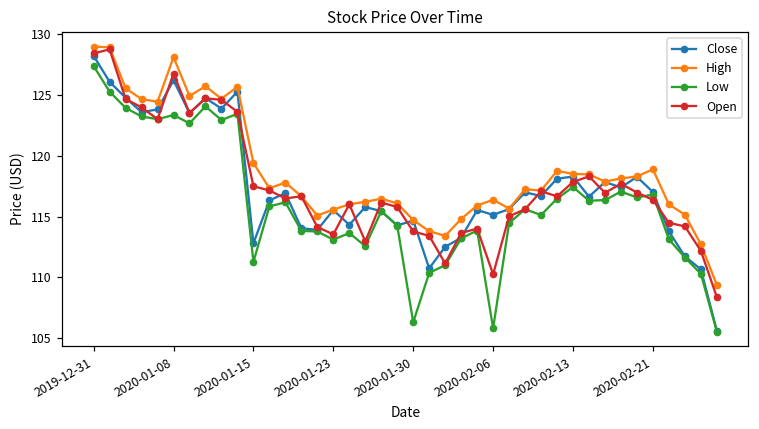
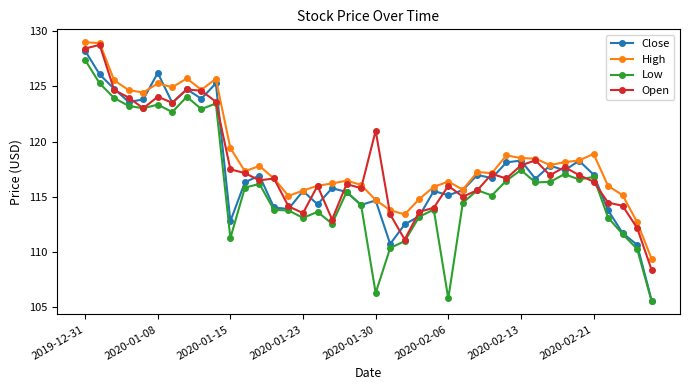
  {
    "Close": {
      "2020-01-08": 126.2,
      "2020-01-15": 112.8,
      "2020-02-06": 115.1
    },
    "High": {
      "2019-12-31": 129.0,
-     "2020-01-08": 128.1,
+     "2020-01-08": 125.3,
      "2020-01-15": 119.4,
      "2020-02-06": 116.4,
      "2020-02-21": 118.9
    },
    "Low": {
      "2019-12-31": 127.4,
      "2020-01-08": 123.3,
      "2020-01-15": 111.3,
      "2020-01-23": 113.1,
      "2020-01-30": 106.3,
      "2020-02-06": 105.8,
      "2020-02-13": 117.4
    },
    "Open": {
-     "2020-01-08": 126.7,
+     "2020-01-08": 124.1,
      "2020-01-15": 117.5,
      "2020-01-23": 113.5,
-     "2020-01-30": 113.8,
-     "2020-02-06": 110.3,
+     "2020-01-30": 121.0,
+     "2020-02-06": 116.0,
      "2020-02-13": 117.8,
      "2020-02-21": 116.4
    }
  }
